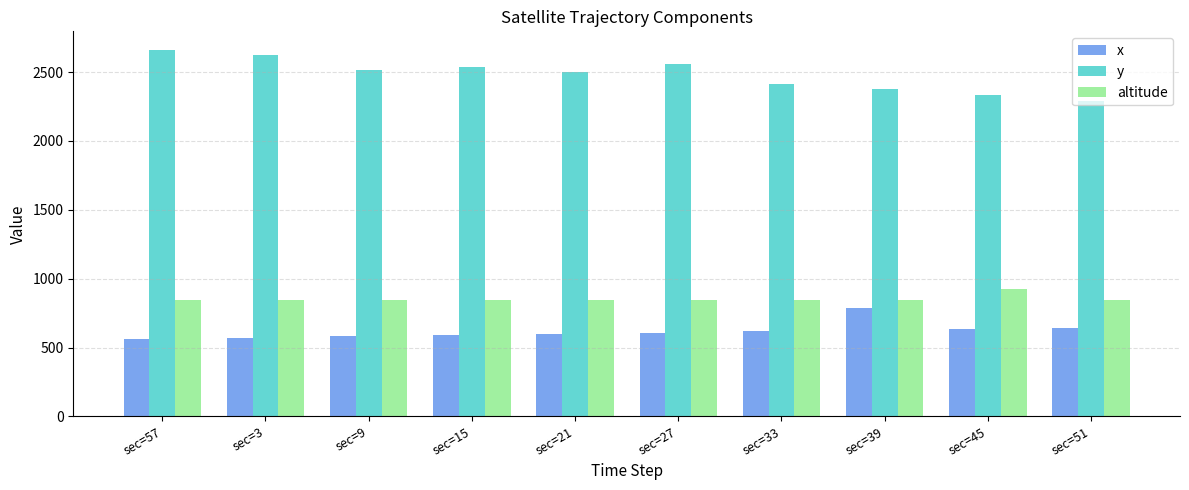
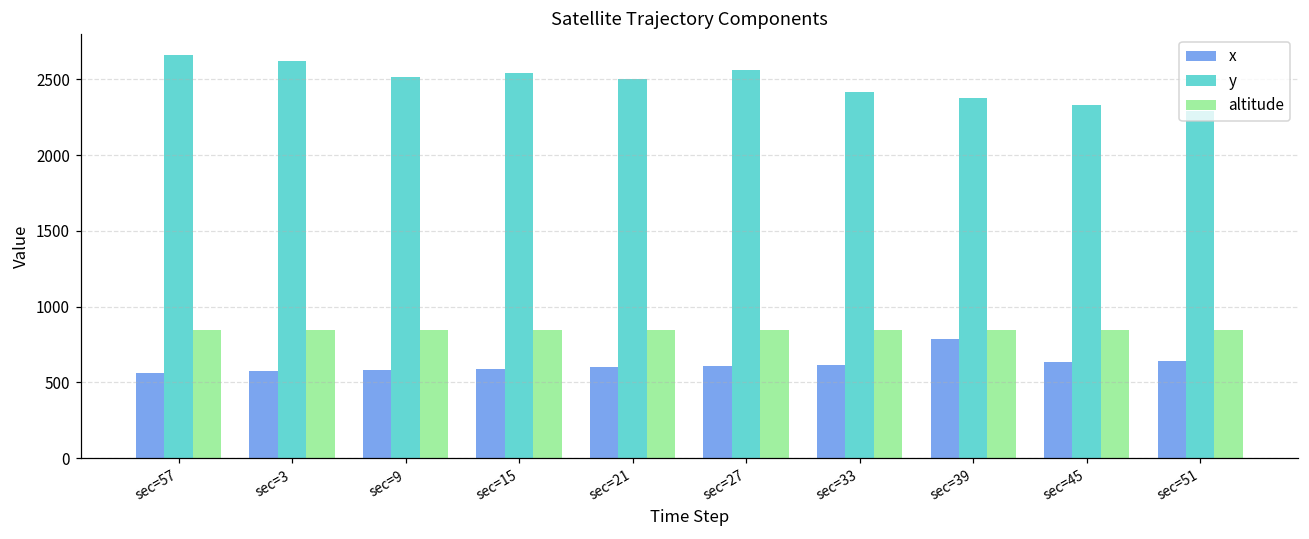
  {
    "x": {
      "sec=57": 560,
      "sec=3": 570,
      "sec=9": 580,
      "sec=15": 590,
      "sec=21": 600,
      "sec=27": 610,
      "sec=33": 620,
      "sec=39": 790,
      "sec=45": 630,
      "sec=51": 640
    },
    "y": {
      "sec=57": 2660,
      "sec=3": 2620,
      "sec=9": 2510,
      "sec=15": 2540,
      "sec=21": 2500,
      "sec=27": 2560,
      "sec=33": 2420,
      "sec=39": 2370,
      "sec=45": 2330
    },
    "altitude": {
      "sec=57": 840,
      "sec=3": 840,
      "sec=9": 840,
      "sec=15": 840,
      "sec=21": 840,
      "sec=27": 840,
      "sec=33": 840,
      "sec=39": 840,
-     "sec=45": 930,
+     "sec=45": 840,
      "sec=51": 840
    }
  }
